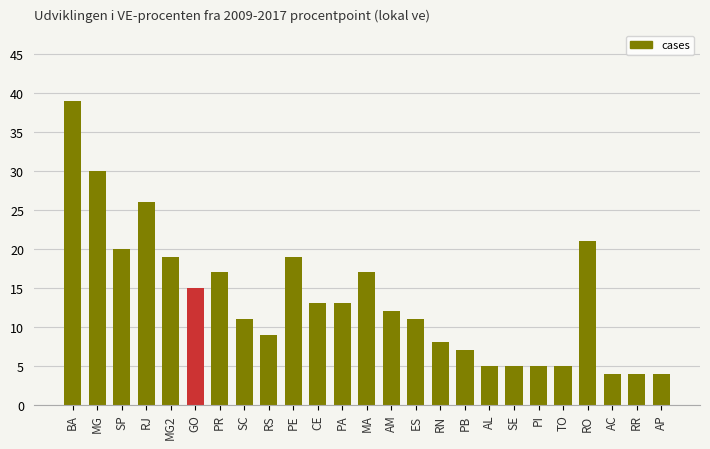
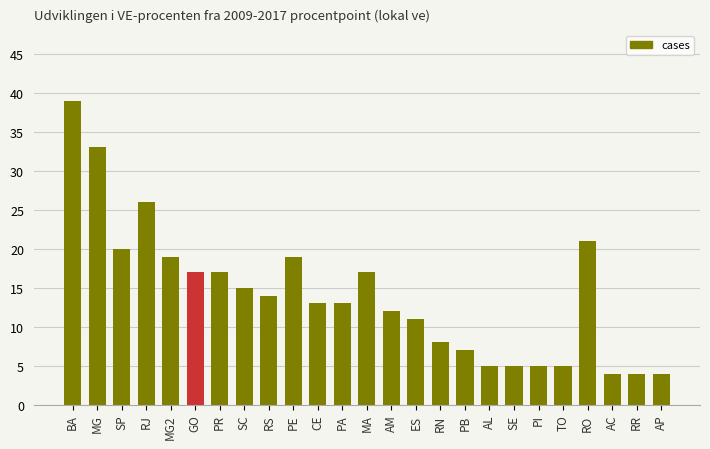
  {
    "BA": 39,
-   "MG": 30,
+   "MG": 33,
    "SP": 20,
    "RJ": 26,
    "MG2": 19,
-   "GO": 15,
+   "GO": 17,
    "PR": 17,
-   "SC": 11,
-   "RS": 9,
+   "SC": 15,
+   "RS": 14,
    "PE": 19,
    "CE": 13,
    "PA": 13,
    "MA": 17,
    "AM": 12,
    "ES": 11,
    "RN": 8,
    "PB": 7,
    "AL": 5,
    "SE": 5,
    "PI": 5,
    "TO": 5,
    "RO": 21,
    "AC": 4,
    "RR": 4,
    "AP": 4
  }
